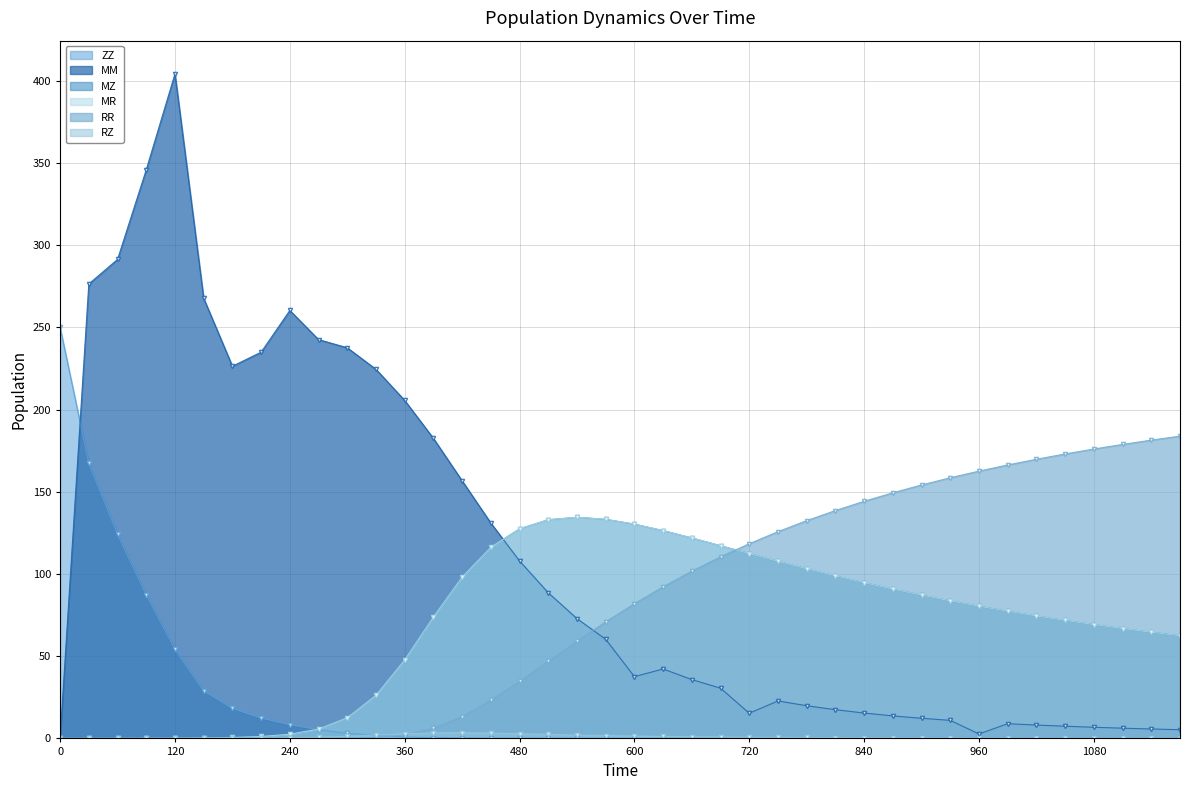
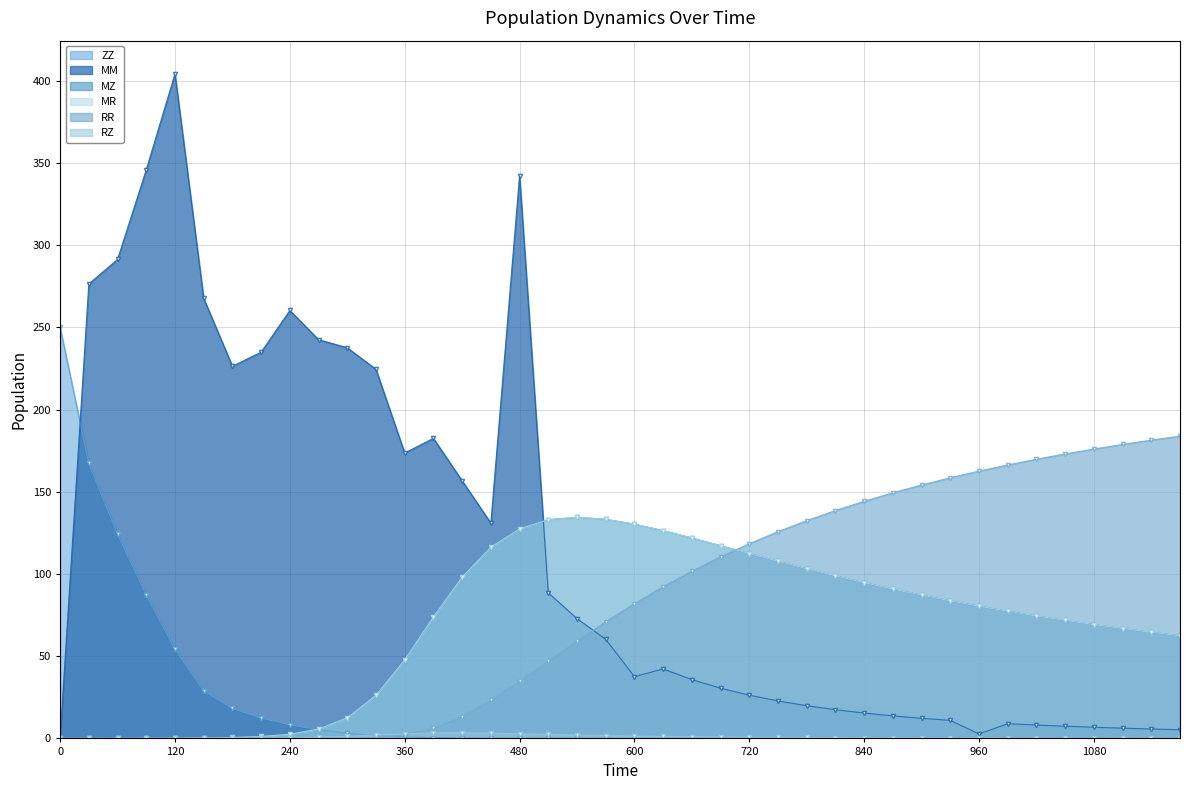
  {
    "MM": {
      "120": 404,
      "240": 260,
-     "360": 206,
-     "480": 108,
+     "360": 174,
+     "480": 342,
      "600": 38,
-     "720": 15,
+     "720": 26,
      "840": 15,
      "960": 3,
      "1080": 7
    }
  }
